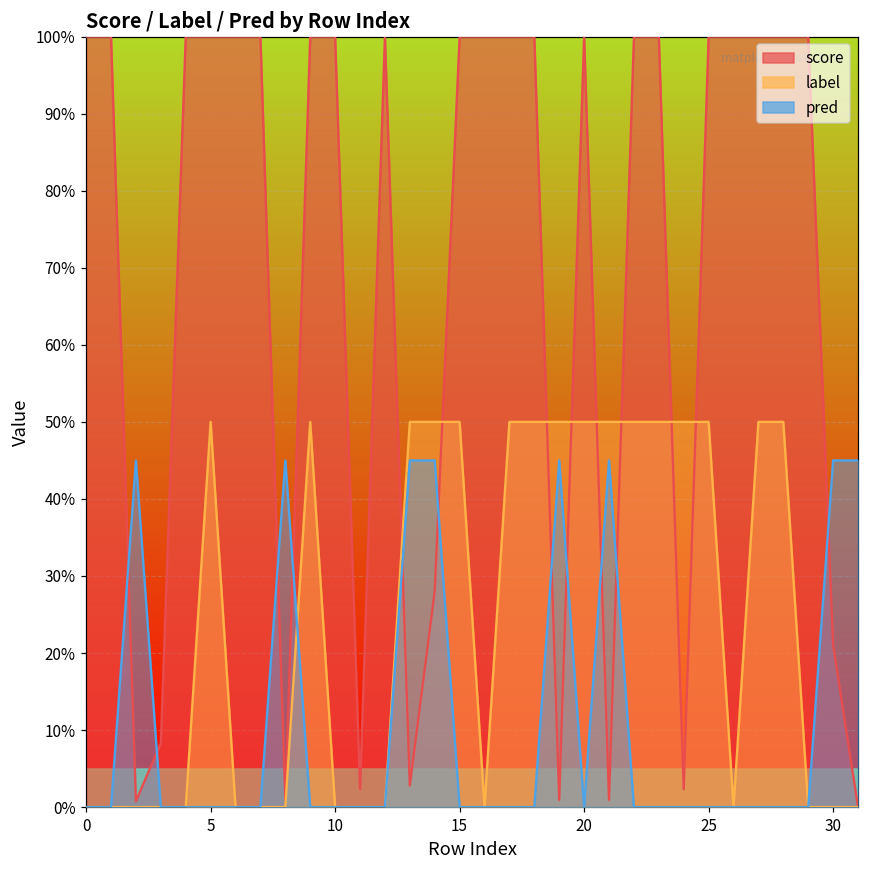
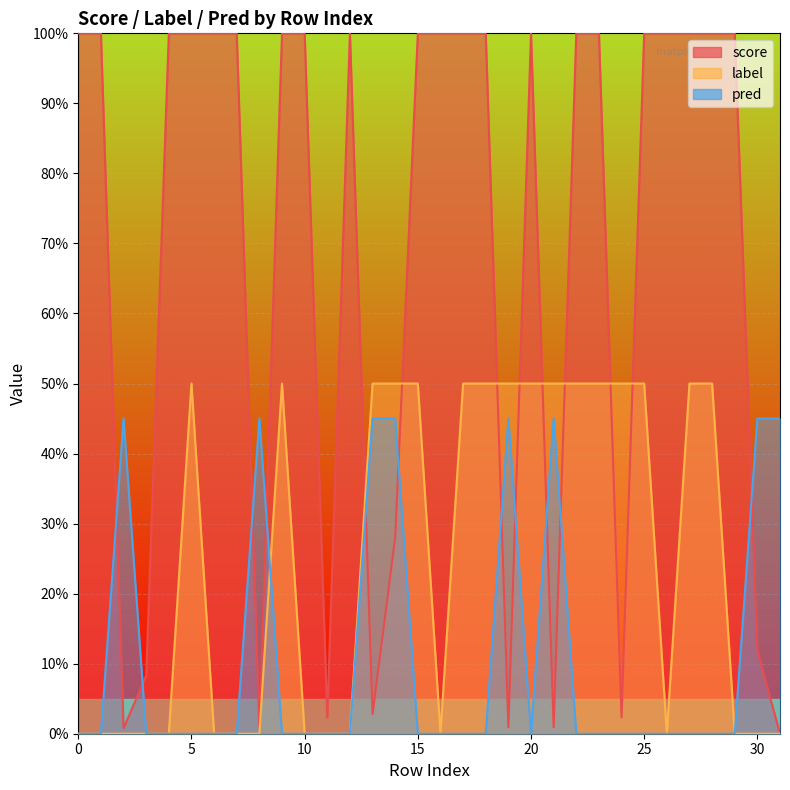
  {
    "score": {
      "0": "100%",
      "5": "100%",
      "10": "100%",
      "15": "100%",
      "20": "100%",
      "25": "100%",
-     "30": "21%"
+     "30": "12%"
    },
    "label": {
      "5": "50%",
      "15": "50%",
      "20": "50%",
      "25": "50%"
    },
    "pred": {
      "30": "45%"
    }
  }
